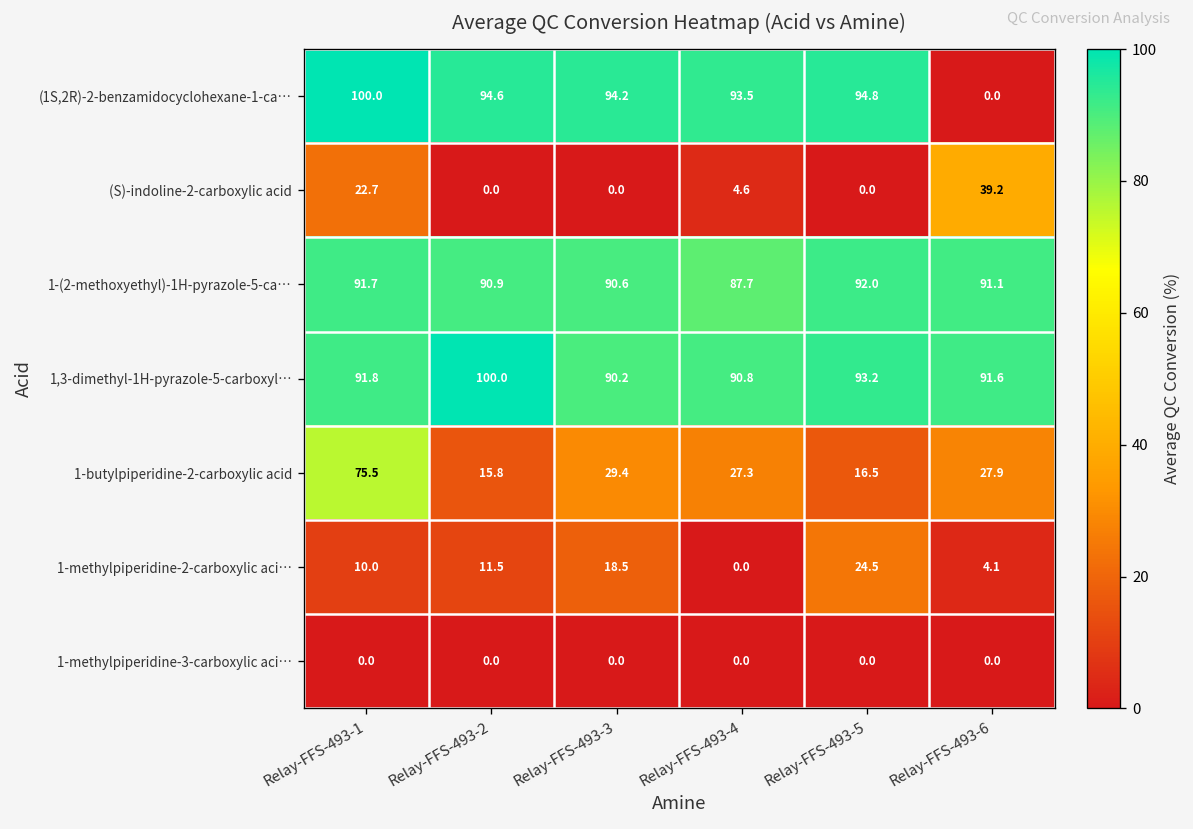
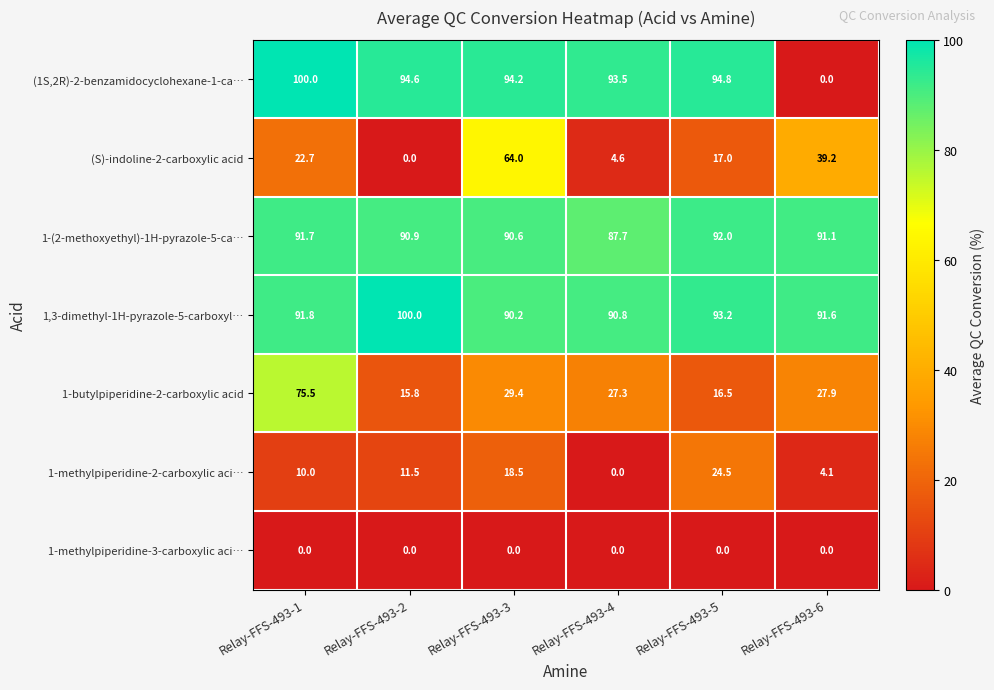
  {
    "(1S,2R)-2-benzamidocyclohexane-1-ca…": {
      "Relay-FFS-493-1": 100.0,
      "Relay-FFS-493-2": 94.6,
      "Relay-FFS-493-3": 94.2,
      "Relay-FFS-493-4": 93.5,
      "Relay-FFS-493-5": 94.8,
      "Relay-FFS-493-6": 0.0
    },
    "(S)-indoline-2-carboxylic acid": {
      "Relay-FFS-493-1": 22.7,
      "Relay-FFS-493-2": 0.0,
-     "Relay-FFS-493-3": 0.0,
+     "Relay-FFS-493-3": 64.0,
      "Relay-FFS-493-4": 4.6,
-     "Relay-FFS-493-5": 0.0,
+     "Relay-FFS-493-5": 17.0,
      "Relay-FFS-493-6": 39.2
    },
    "1-(2-methoxyethyl)-1H-pyrazole-5-ca…": {
      "Relay-FFS-493-1": 91.7,
      "Relay-FFS-493-2": 90.9,
      "Relay-FFS-493-3": 90.6,
      "Relay-FFS-493-4": 87.7,
      "Relay-FFS-493-5": 92.0,
      "Relay-FFS-493-6": 91.1
    },
    "1,3-dimethyl-1H-pyrazole-5-carboxyl…": {
      "Relay-FFS-493-1": 91.8,
      "Relay-FFS-493-2": 100.0,
      "Relay-FFS-493-3": 90.2,
      "Relay-FFS-493-4": 90.8,
      "Relay-FFS-493-5": 93.2,
      "Relay-FFS-493-6": 91.6
    },
    "1-butylpiperidine-2-carboxylic acid": {
      "Relay-FFS-493-1": 75.5,
      "Relay-FFS-493-2": 15.8,
      "Relay-FFS-493-3": 29.4,
      "Relay-FFS-493-4": 27.3,
      "Relay-FFS-493-5": 16.5,
      "Relay-FFS-493-6": 27.9
    },
    "1-methylpiperidine-2-carboxylic aci…": {
      "Relay-FFS-493-1": 10.0,
      "Relay-FFS-493-2": 11.5,
      "Relay-FFS-493-3": 18.5,
      "Relay-FFS-493-4": 0.0,
      "Relay-FFS-493-5": 24.5,
      "Relay-FFS-493-6": 4.1
    },
    "1-methylpiperidine-3-carboxylic aci…": {
      "Relay-FFS-493-1": 0.0,
      "Relay-FFS-493-2": 0.0,
      "Relay-FFS-493-3": 0.0,
      "Relay-FFS-493-4": 0.0,
      "Relay-FFS-493-5": 0.0,
      "Relay-FFS-493-6": 0.0
    }
  }
